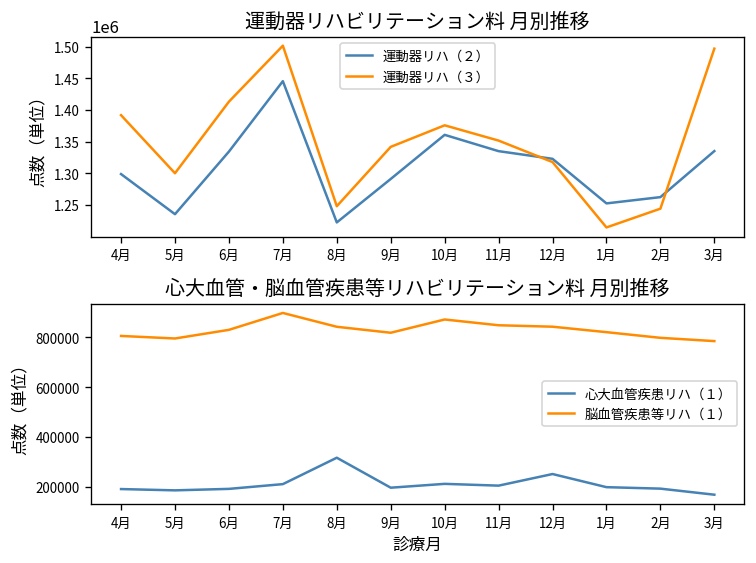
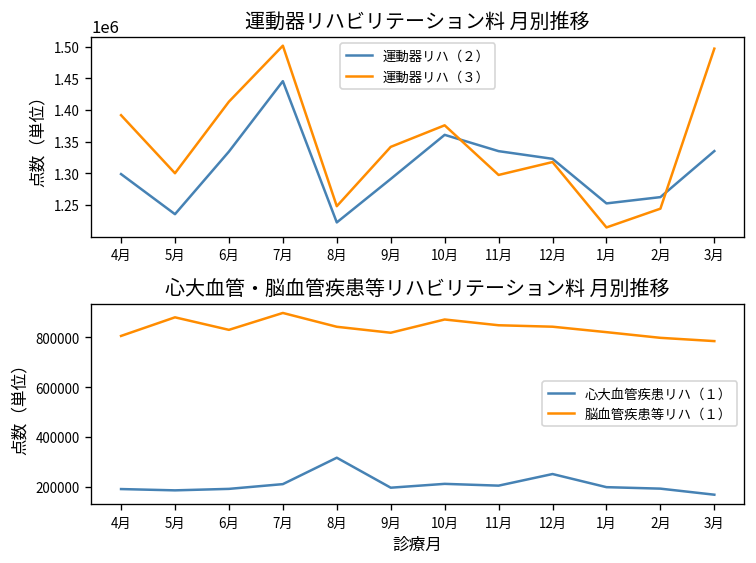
  {
    "運動器リハビリテーション料 月別推移": {
      "運動器リハ（２）": {
        "4月": 1300000,
        "5月": 1240000,
        "6月": 1330000,
        "7月": 1450000,
        "8月": 1220000,
        "9月": 1290000,
        "10月": 1360000,
        "11月": 1330000,
        "12月": 1320000,
        "1月": 1250000,
        "2月": 1260000,
        "3月": 1340000
      },
      "運動器リハ（３）": {
        "4月": 1390000,
        "5月": 1300000,
        "6月": 1410000,
        "7月": 1500000,
        "8月": 1250000,
        "9月": 1340000,
        "10月": 1380000,
-       "11月": 1350000,
+       "11月": 1300000,
        "12月": 1320000,
        "1月": 1210000,
        "2月": 1240000,
        "3月": 1500000
      }
    },
    "心大血管・脳血管疾患等リハビリテーション料 月別推移": {
      "心大血管疾患リハ（１）": {
        "4月": 190000,
        "5月": 190000,
        "6月": 190000,
        "7月": 210000,
        "8月": 320000,
        "9月": 200000,
        "10月": 210000,
        "11月": 200000,
        "12月": 250000,
        "1月": 200000,
        "2月": 190000,
        "3月": 170000
      },
      "脳血管疾患等リハ（１）": {
        "4月": 810000,
-       "5月": 800000,
+       "5月": 880000,
        "6月": 830000,
        "7月": 900000,
        "8月": 840000,
        "9月": 820000,
        "10月": 870000,
        "11月": 850000,
        "12月": 840000,
        "1月": 820000,
        "2月": 800000,
        "3月": 780000
      }
    }
  }
